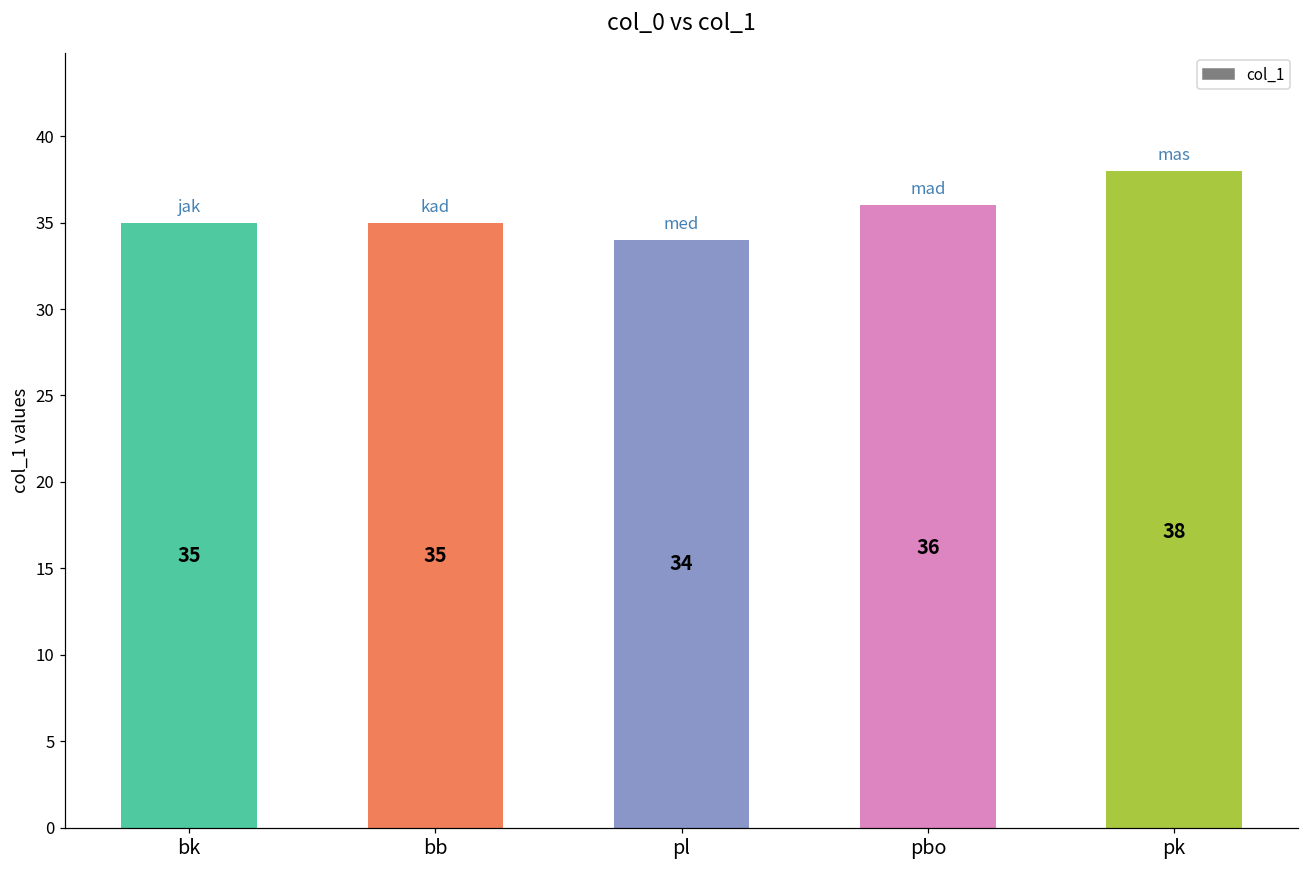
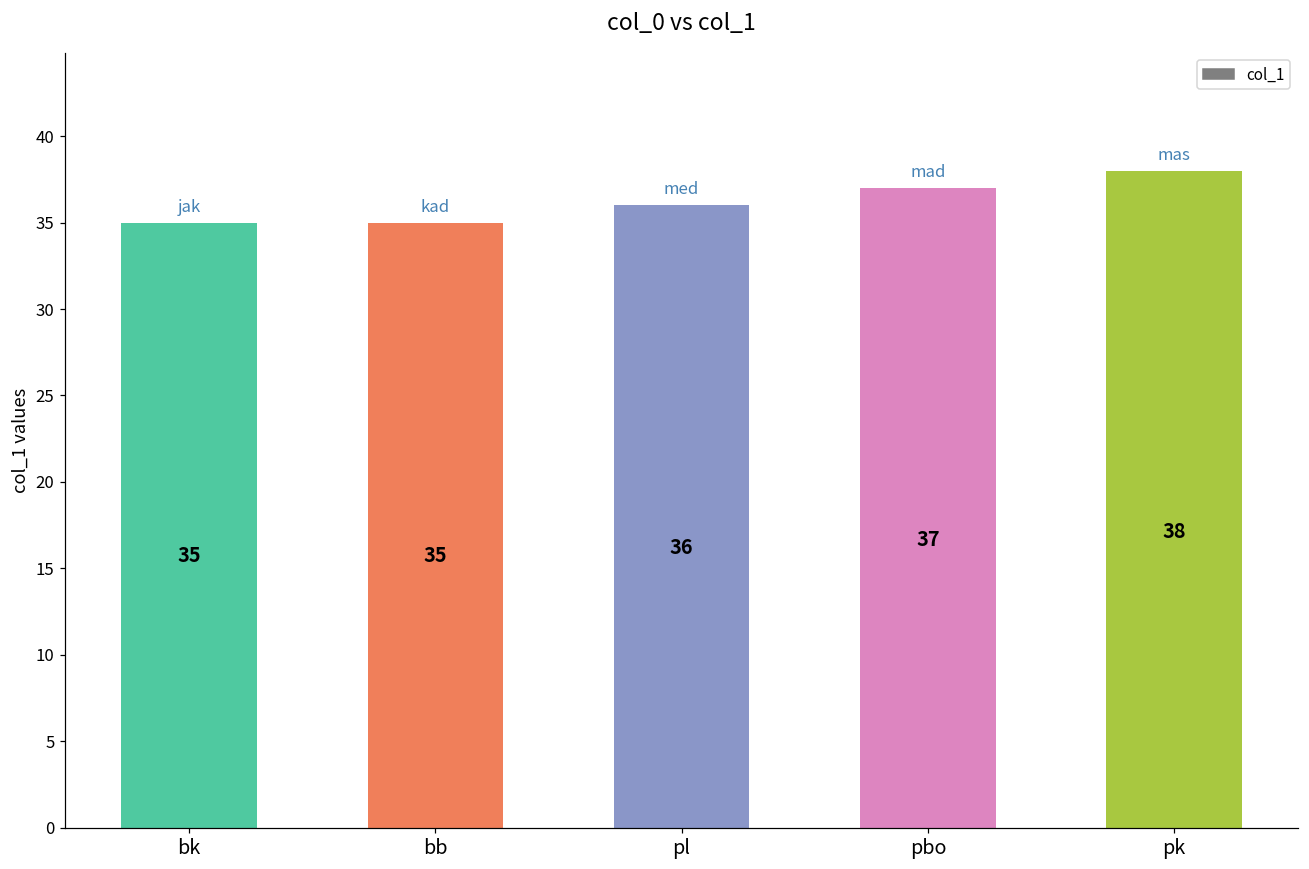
  {
    "bk": 35,
    "bb": 35,
-   "pl": 34,
-   "pbo": 36,
+   "pl": 36,
+   "pbo": 37,
    "pk": 38
  }
